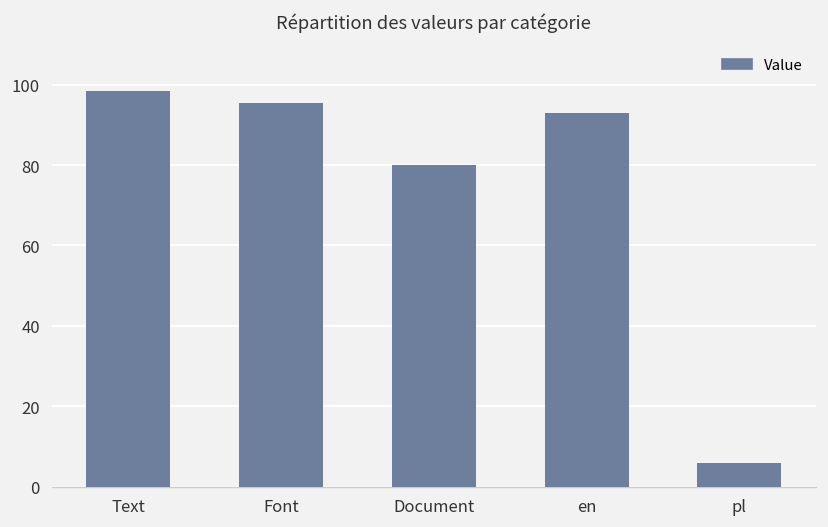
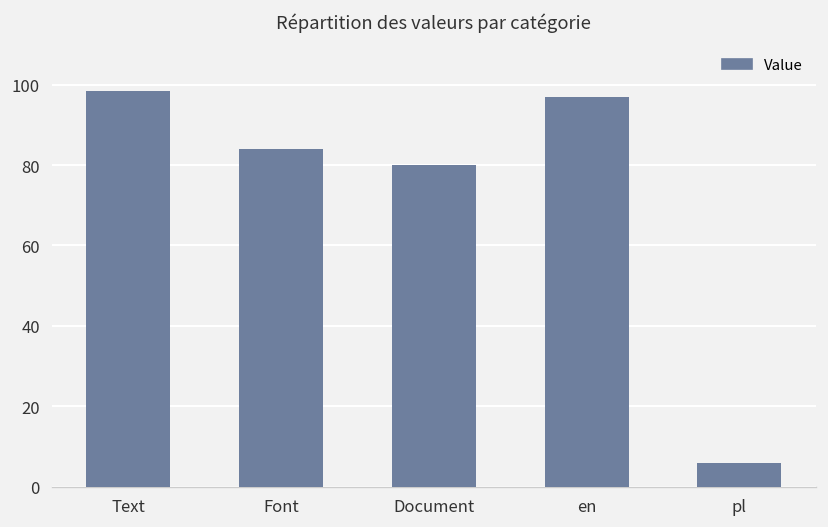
  {
    "Text": 99,
-   "Font": 95,
+   "Font": 84,
    "Document": 80,
-   "en": 93,
+   "en": 97,
    "pl": 6
  }
